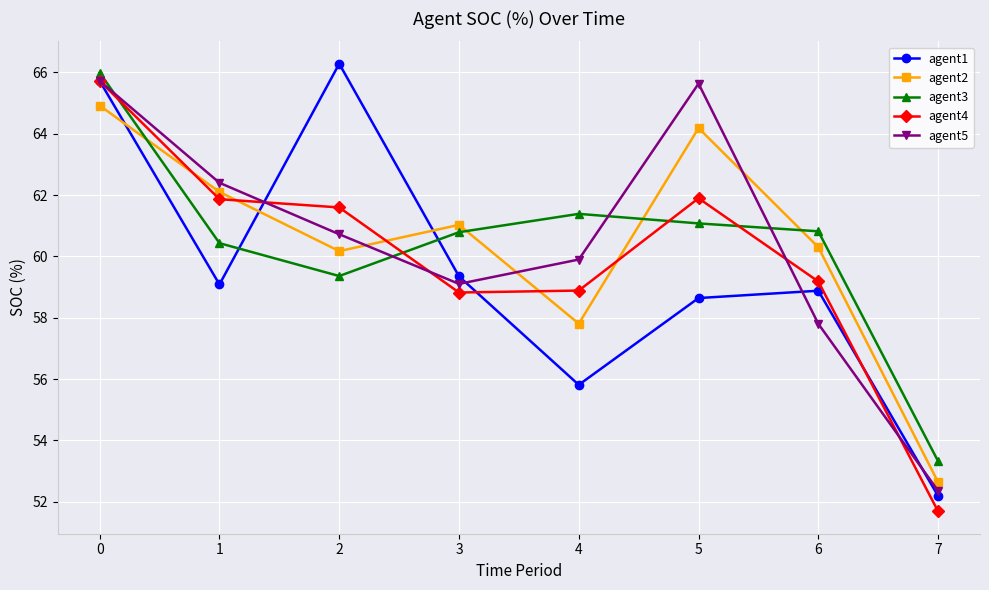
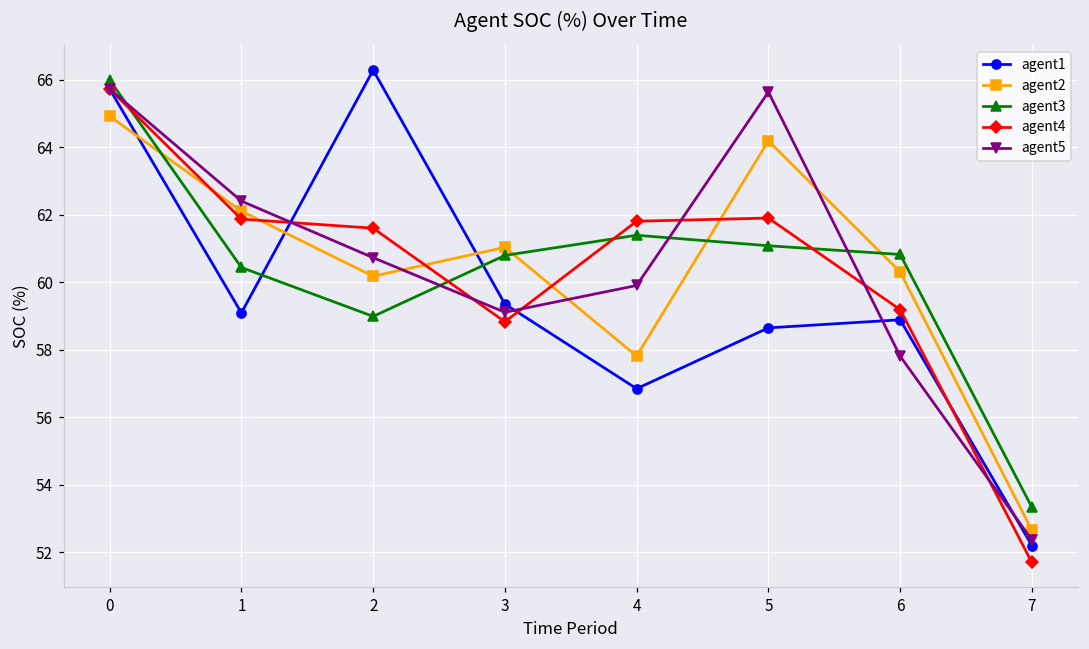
  {
    "agent1": {
      "1": 59.1,
      "2": 66.3,
      "3": 59.3,
-     "4": 55.8,
+     "4": 56.8,
      "5": 58.6,
      "6": 58.9,
      "7": 52.2
    },
    "agent2": {
      "0": 64.9,
      "1": 62.1,
      "2": 60.2,
      "3": 61.0,
      "4": 57.8,
      "5": 64.2,
      "6": 60.3,
      "7": 52.6
    },
    "agent3": {
      "0": 66.0,
      "1": 60.4,
-     "2": 59.4,
+     "2": 59.0,
      "3": 60.8,
      "4": 61.4,
      "5": 61.1,
      "6": 60.8,
      "7": 53.3
    },
    "agent4": {
      "1": 61.9,
      "2": 61.6,
      "3": 58.8,
-     "4": 58.9,
+     "4": 61.8,
      "5": 61.9,
      "6": 59.2,
      "7": 51.7
    },
    "agent5": {
      "1": 62.4,
      "2": 60.7,
      "3": 59.1,
      "4": 59.9,
      "5": 65.6,
      "6": 57.8,
      "7": 52.4
    }
  }
